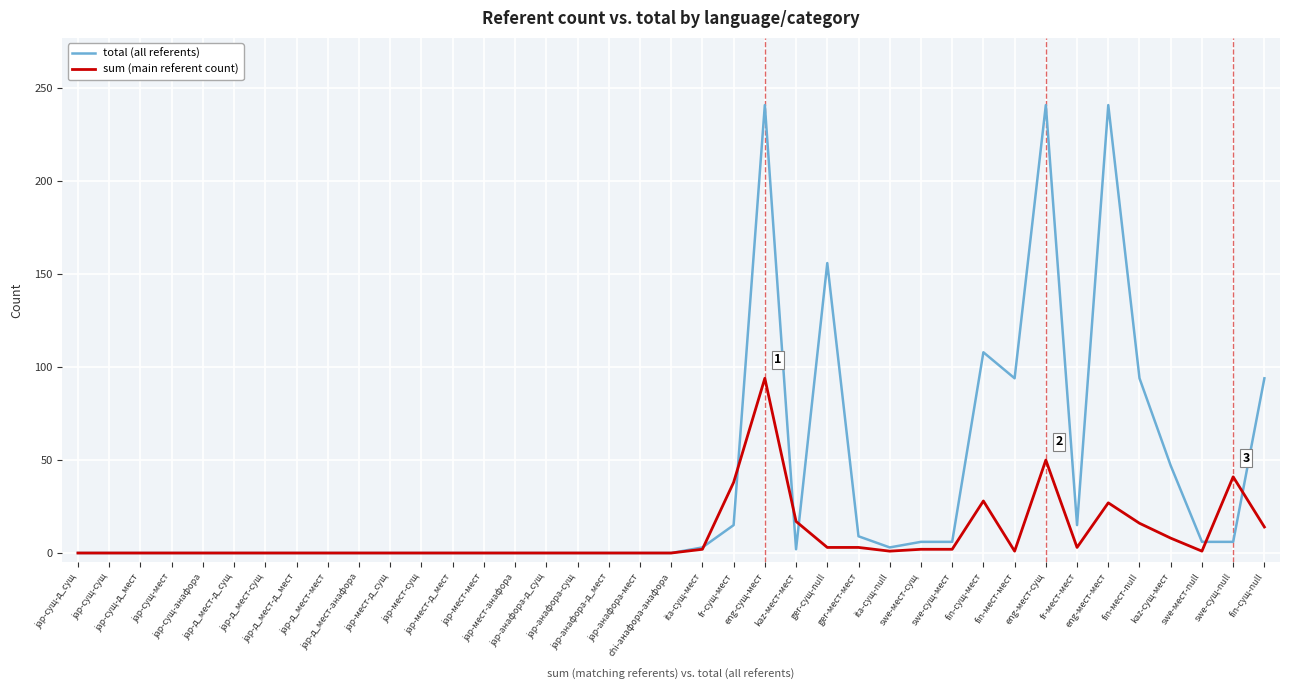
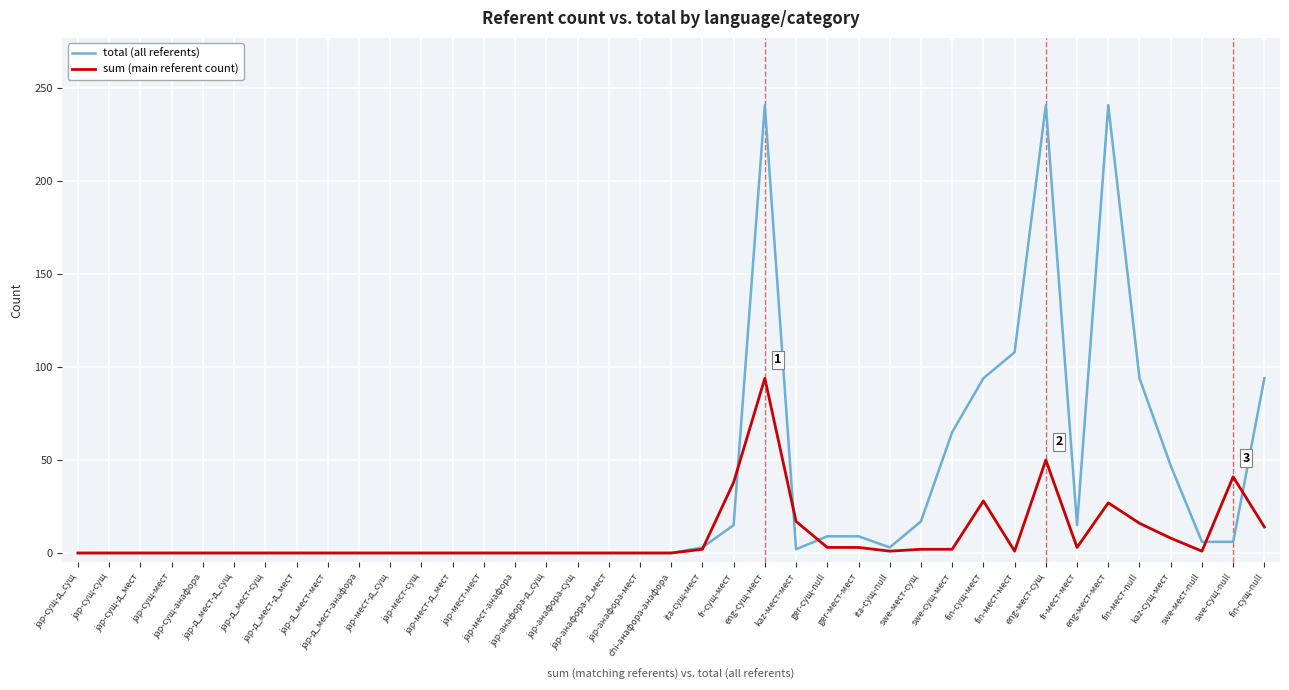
  {
    "total (all referents)": {
      "fr-сущ-мест": 15,
      "eng-сущ-мест": 241,
      "kaz-мест-мест": 2,
-     "ger-сущ-null": 156,
+     "ger-сущ-null": 9,
      "ger-мест-мест": 9,
      "ita-сущ-null": 3,
-     "swe-мест-сущ": 6,
-     "swe-сущ-мест": 6,
-     "fin-сущ-мест": 108,
-     "fin-мест-мест": 94,
+     "swe-мест-сущ": 17,
+     "swe-сущ-мест": 65,
+     "fin-сущ-мест": 94,
+     "fin-мест-мест": 108,
      "eng-мест-сущ": 241,
      "fr-мест-мест": 15,
      "eng-мест-мест": 241,
      "fin-мест-null": 94,
      "kaz-сущ-мест": 47,
      "swe-мест-null": 6,
      "swe-сущ-null": 6,
      "fin-сущ-null": 94
    },
    "sum (main referent count)": {
      "fr-сущ-мест": 38,
      "kaz-мест-мест": 17,
      "ger-сущ-null": 3,
      "ger-мест-мест": 3,
      "ita-сущ-null": 1,
      "swe-мест-сущ": 2,
      "swe-сущ-мест": 2,
      "fin-сущ-мест": 28,
      "fin-мест-мест": 1,
      "fr-мест-мест": 3,
      "eng-мест-мест": 27,
      "fin-мест-null": 16,
      "kaz-сущ-мест": 8,
      "swe-мест-null": 1,
      "fin-сущ-null": 14
    }
  }
